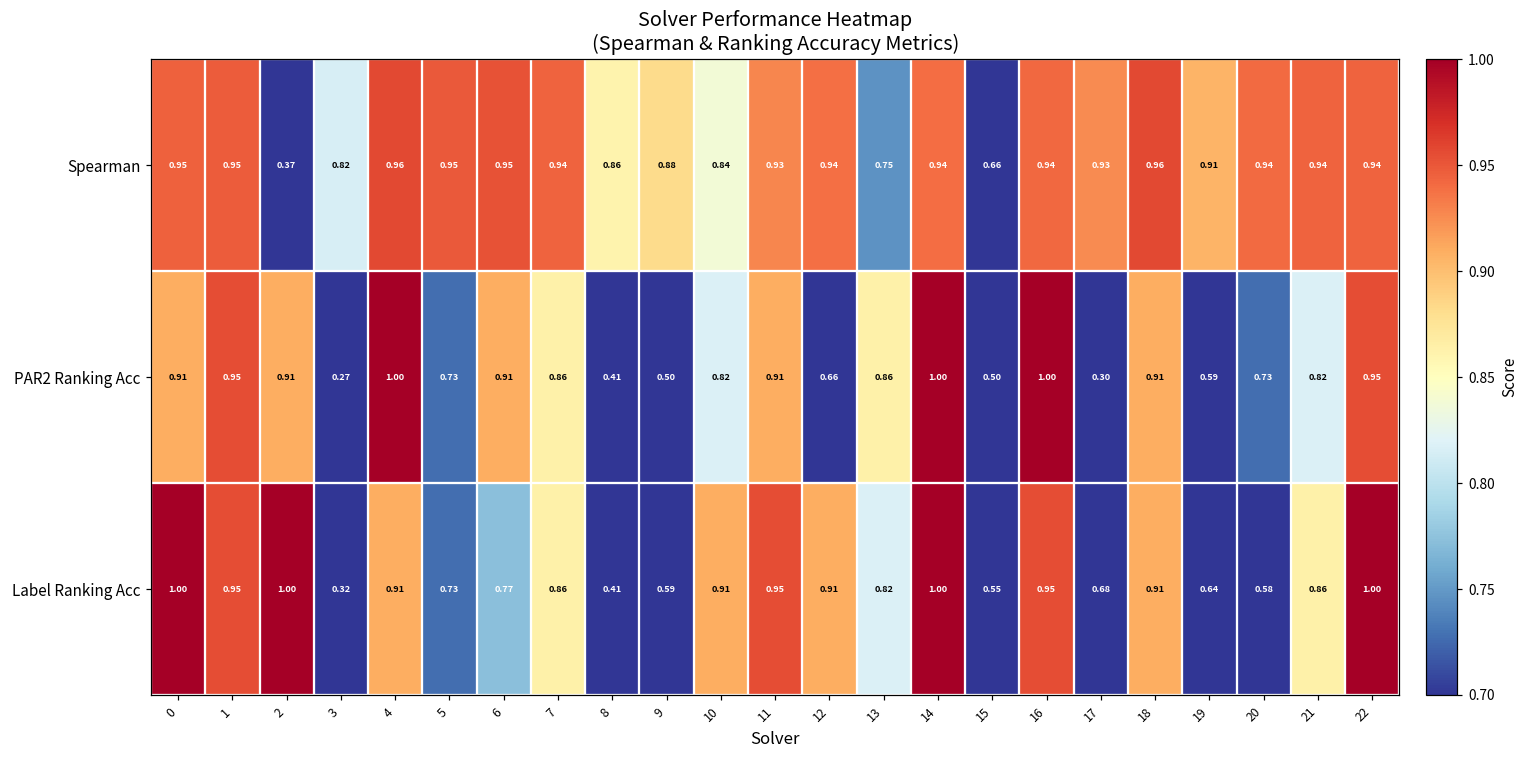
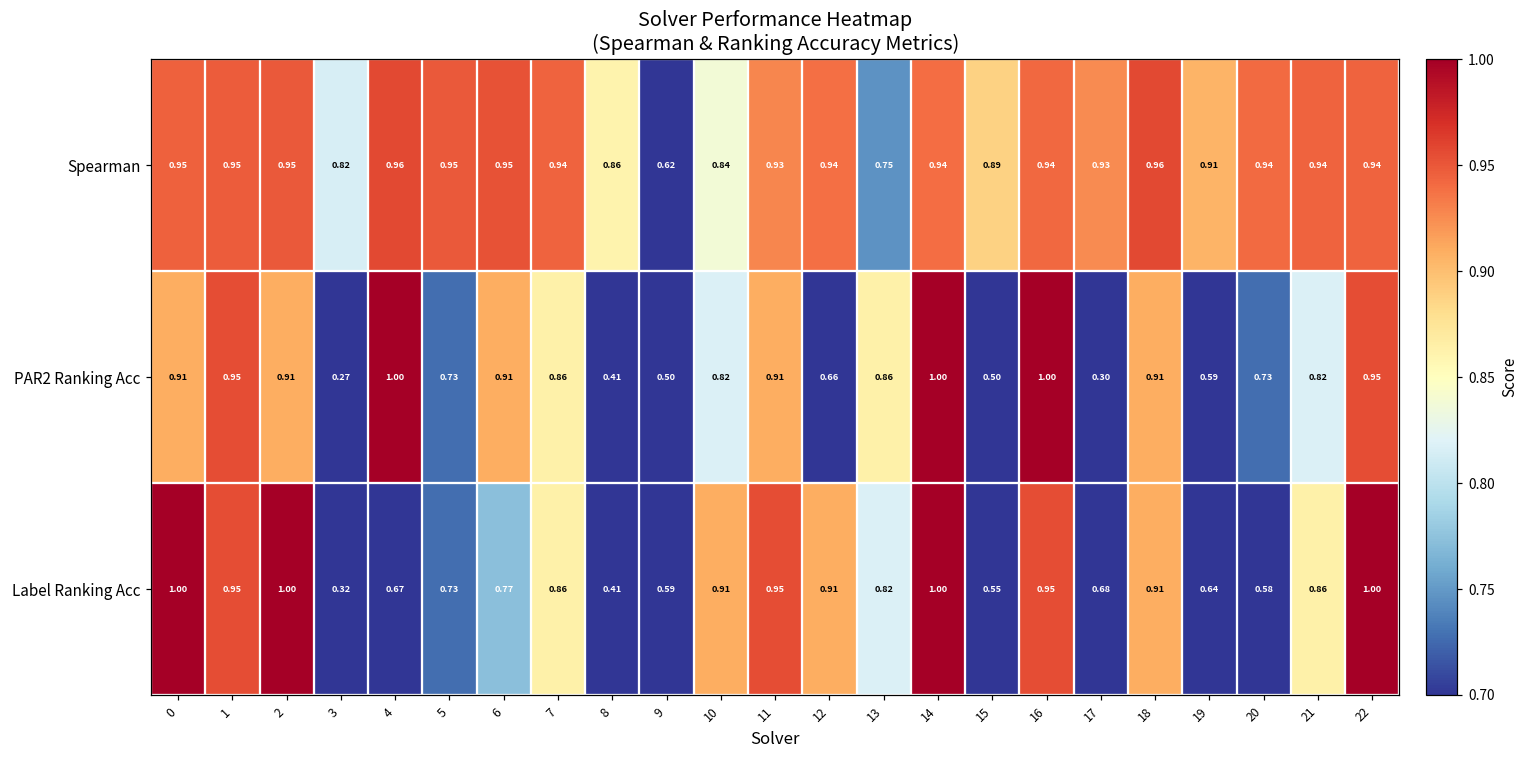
  {
    "Spearman": {
      "0": 0.95,
      "1": 0.95,
-     "2": 0.37,
+     "2": 0.95,
      "3": 0.82,
      "4": 0.96,
      "5": 0.95,
      "6": 0.95,
      "7": 0.94,
      "8": 0.86,
-     "9": 0.88,
+     "9": 0.62,
      "10": 0.84,
      "11": 0.93,
      "12": 0.94,
      "13": 0.75,
      "14": 0.94,
-     "15": 0.66,
+     "15": 0.89,
      "16": 0.94,
      "17": 0.93,
      "18": 0.96,
      "19": 0.91,
      "20": 0.94,
      "21": 0.94,
      "22": 0.94
    },
    "PAR2 Ranking Acc": {
      "0": 0.91,
      "1": 0.95,
      "2": 0.91,
      "3": 0.27,
      "4": 1.00,
      "5": 0.73,
      "6": 0.91,
      "7": 0.86,
      "8": 0.41,
      "9": 0.50,
      "10": 0.82,
      "11": 0.91,
      "12": 0.66,
      "13": 0.86,
      "14": 1.00,
      "15": 0.50,
      "16": 1.00,
      "17": 0.30,
      "18": 0.91,
      "19": 0.59,
      "20": 0.73,
      "21": 0.82,
      "22": 0.95
    },
    "Label Ranking Acc": {
      "0": 1.00,
      "1": 0.95,
      "2": 1.00,
      "3": 0.32,
-     "4": 0.91,
+     "4": 0.67,
      "5": 0.73,
      "6": 0.77,
      "7": 0.86,
      "8": 0.41,
      "9": 0.59,
      "10": 0.91,
      "11": 0.95,
      "12": 0.91,
      "13": 0.82,
      "14": 1.00,
      "15": 0.55,
      "16": 0.95,
      "17": 0.68,
      "18": 0.91,
      "19": 0.64,
      "20": 0.58,
      "21": 0.86,
      "22": 1.00
    }
  }
